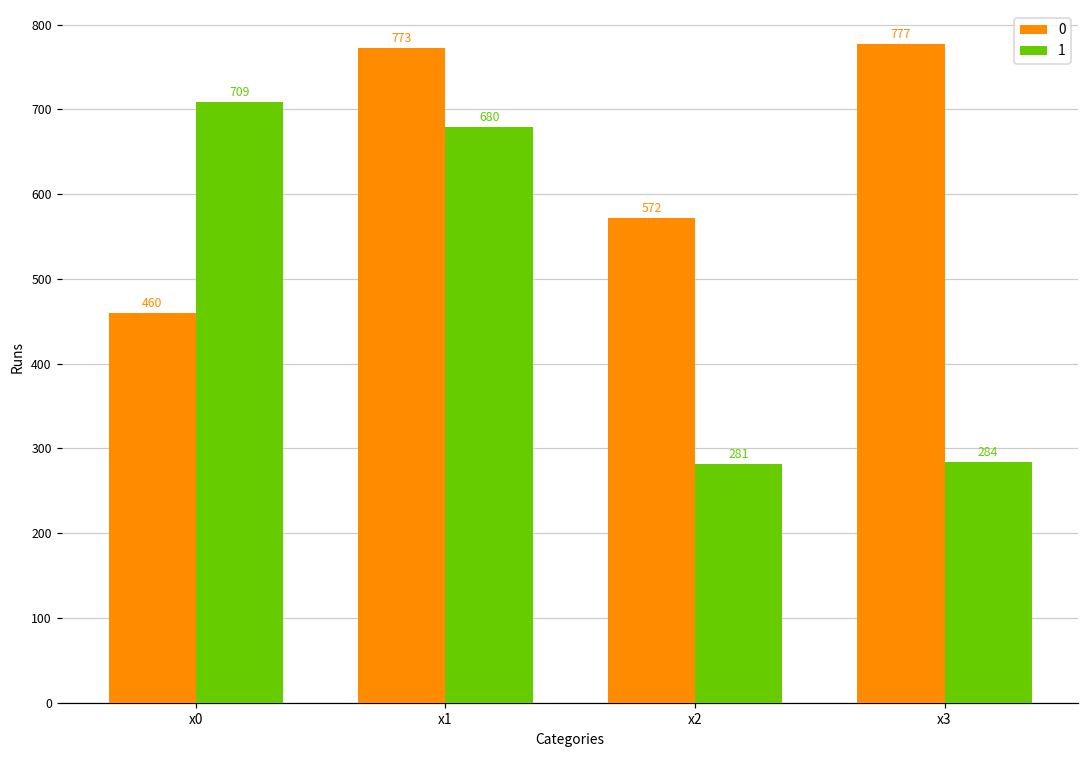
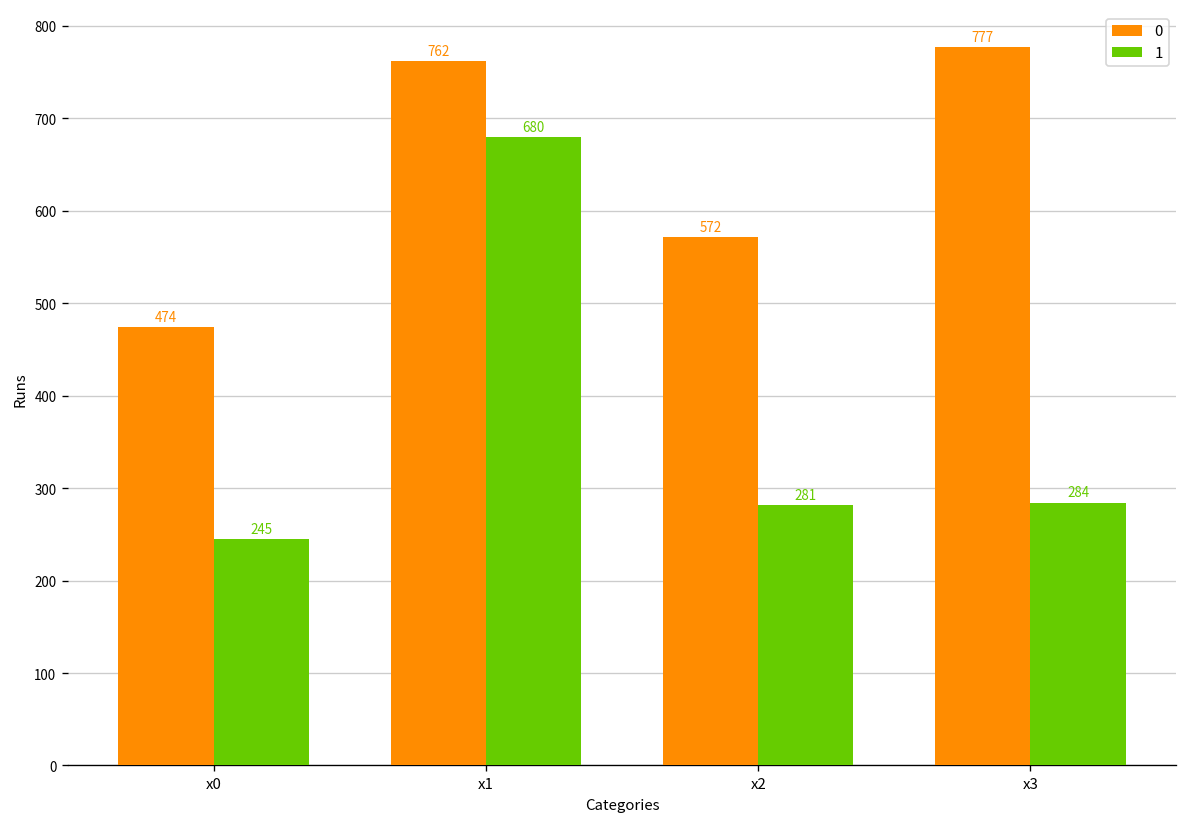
  {
    "0": {
-     "x0": 460,
-     "x1": 773,
+     "x0": 474,
+     "x1": 762,
      "x2": 572,
      "x3": 777
    },
    "1": {
-     "x0": 709,
+     "x0": 245,
      "x1": 680,
      "x2": 281,
      "x3": 284
    }
  }
